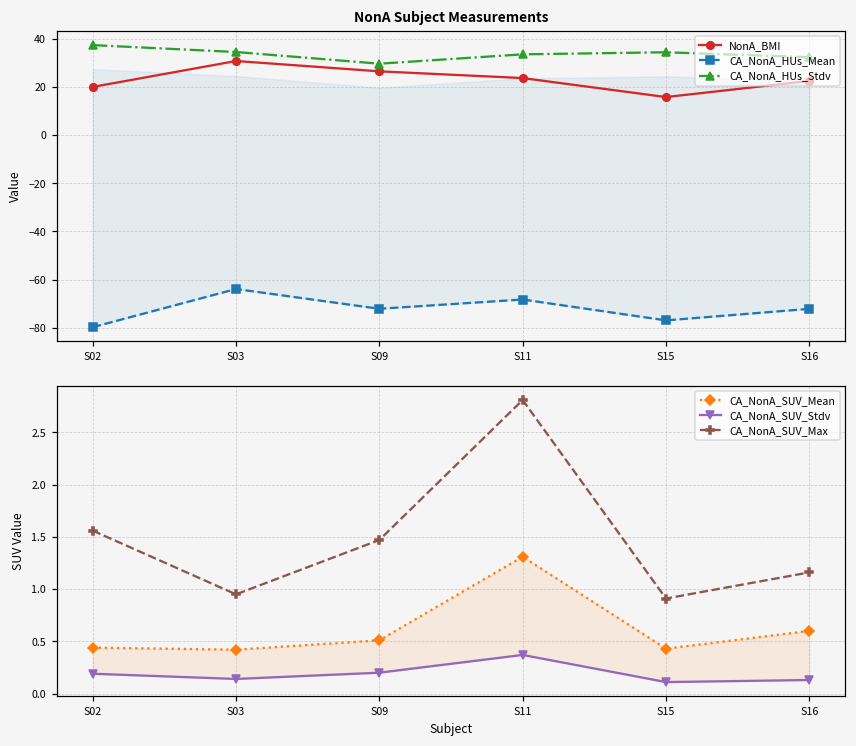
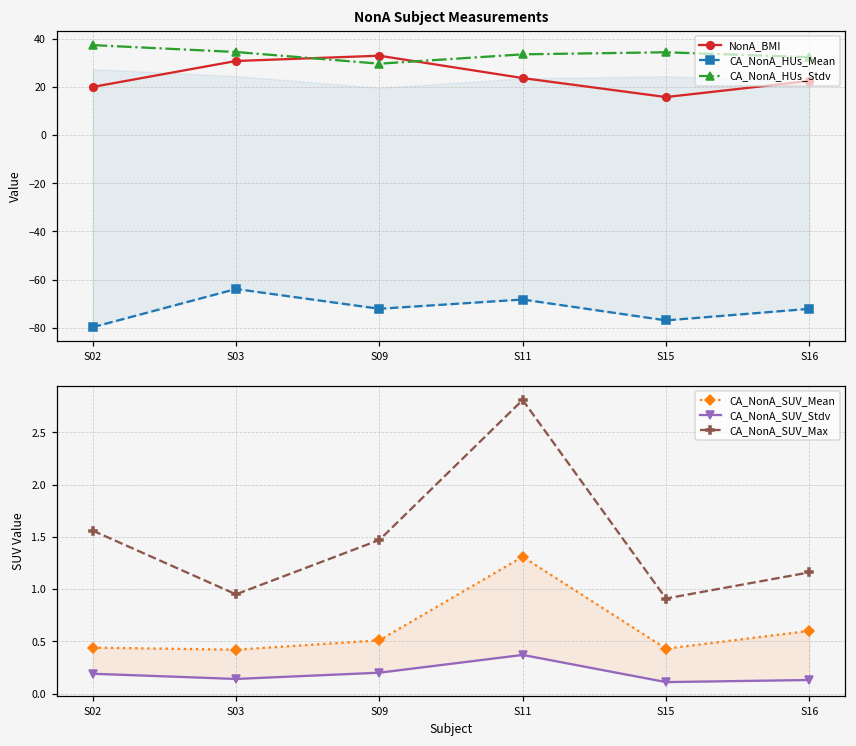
  {
    "NonA Subject Measurements": {
      "NonA_BMI": {
        "S02": 20,
        "S03": 31,
-       "S09": 27,
+       "S09": 33,
        "S15": 16
      },
      "CA_NonA_HUs_Stdv": {
        "S02": 38,
        "S03": 35,
        "S09": 30,
        "S11": 34,
        "S15": 35
      }
    }
  }
